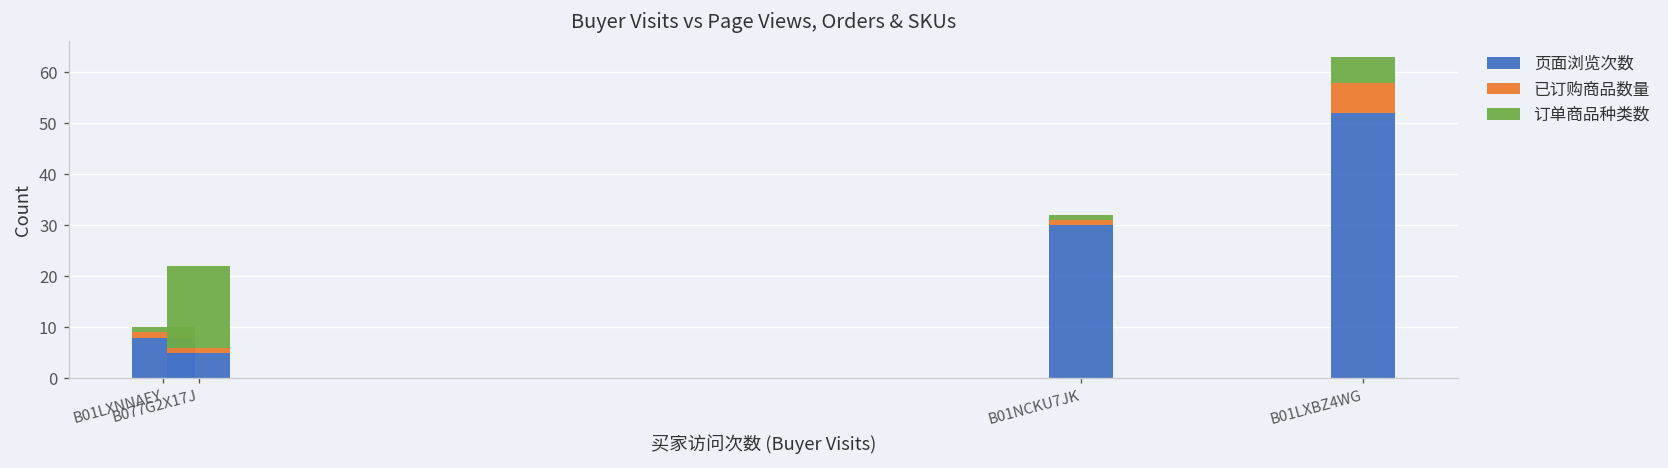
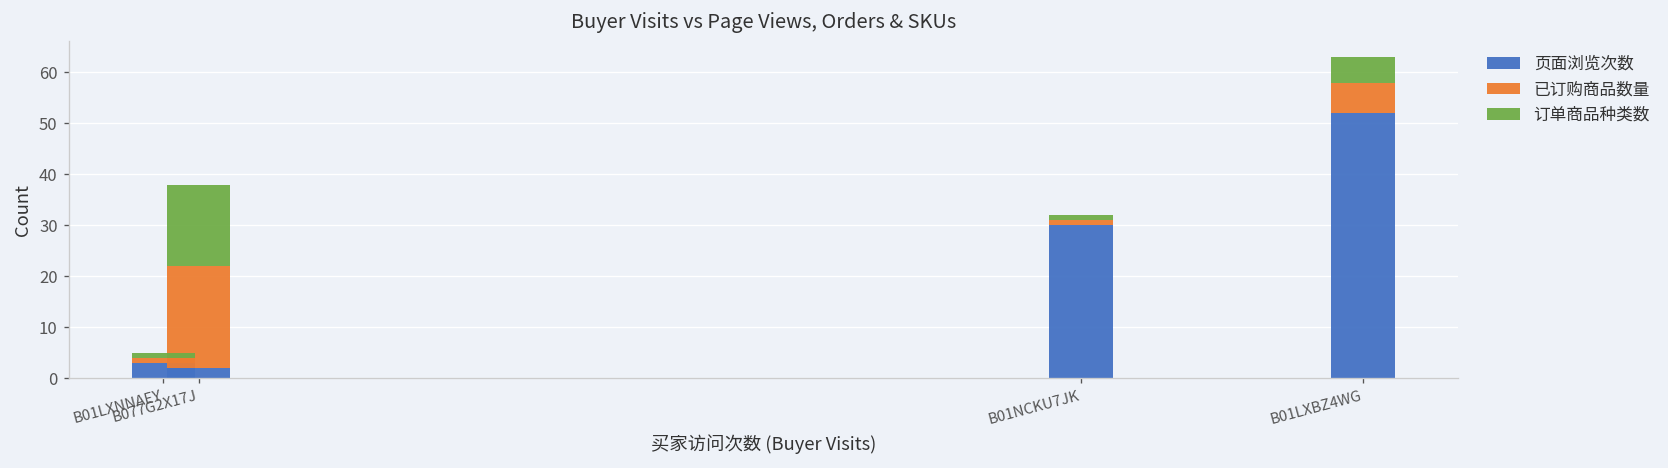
  {
    "页面浏览次数": {
-     "B01LXNNAEY": 8,
-     "B077G2X17J": 5,
+     "B01LXNNAEY": 3,
+     "B077G2X17J": 2,
      "B01NCKU7JK": 30,
      "B01LXBZ4WG": 52
    },
    "已订购商品数量": {
      "B01LXNNAEY": 1,
-     "B077G2X17J": 1,
+     "B077G2X17J": 20,
      "B01NCKU7JK": 1,
      "B01LXBZ4WG": 6
    },
    "订单商品种类数": {
      "B01LXNNAEY": 1,
      "B077G2X17J": 16,
      "B01NCKU7JK": 1,
      "B01LXBZ4WG": 5
    }
  }
